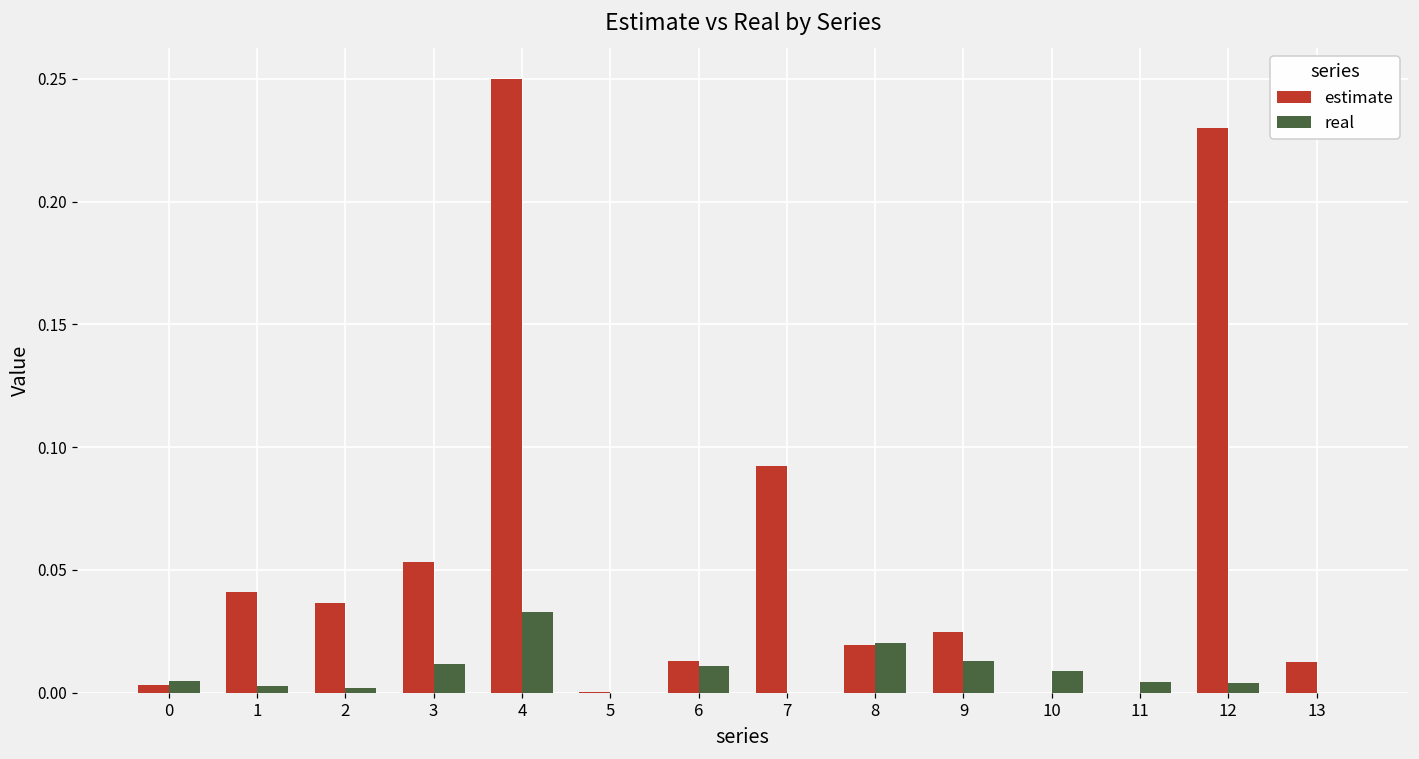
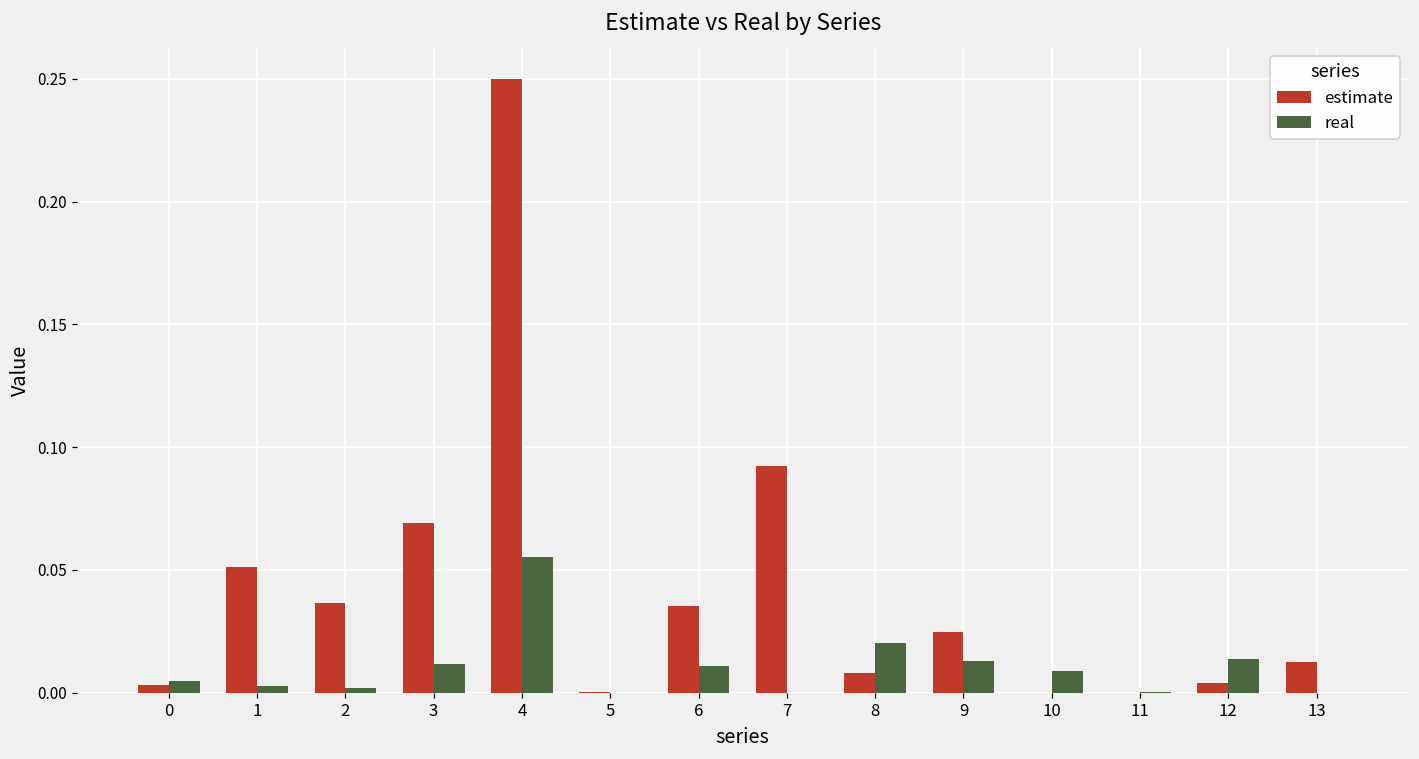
  {
    "estimate": {
      "0": 0.003,
-     "1": 0.041,
+     "1": 0.051,
      "2": 0.036,
-     "3": 0.053,
+     "3": 0.069,
      "4": 0.250,
-     "6": 0.013,
+     "6": 0.035,
      "7": 0.092,
-     "8": 0.019,
+     "8": 0.008,
      "9": 0.025,
-     "12": 0.230,
+     "12": 0.004,
      "13": 0.012
    },
    "real": {
      "0": 0.005,
      "1": 0.003,
      "2": 0.002,
      "3": 0.012,
-     "4": 0.033,
+     "4": 0.055,
      "5": 0.000,
      "6": 0.011,
      "7": 0.000,
      "8": 0.020,
      "9": 0.013,
      "10": 0.009,
-     "11": 0.004,
-     "12": 0.004,
+     "11": 0.000,
+     "12": 0.014,
      "13": 0.000
    }
  }
